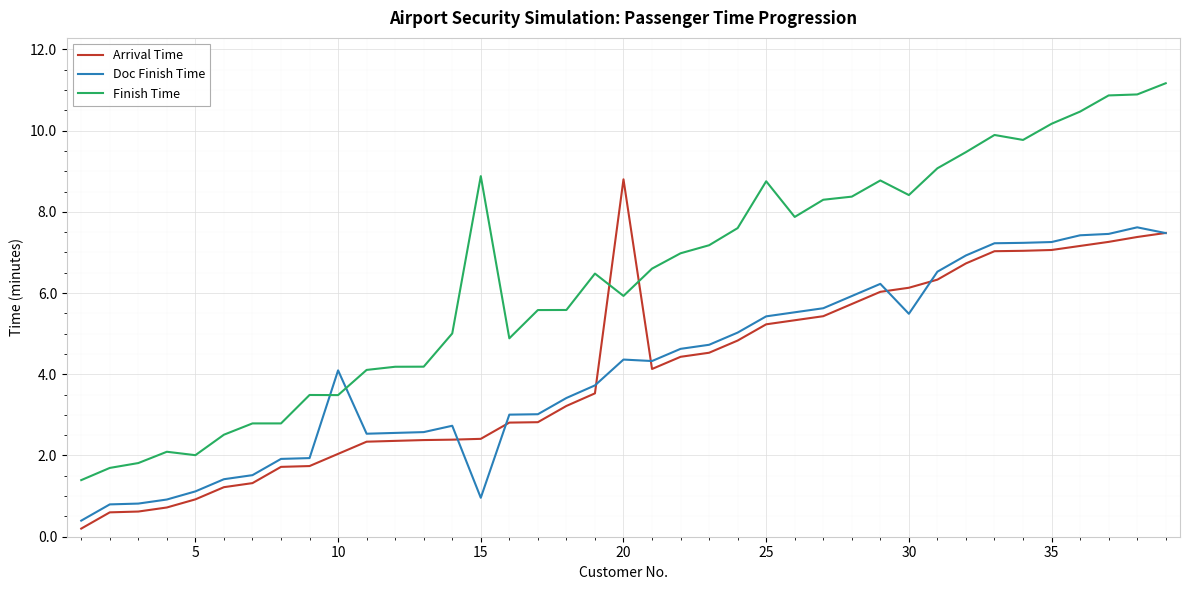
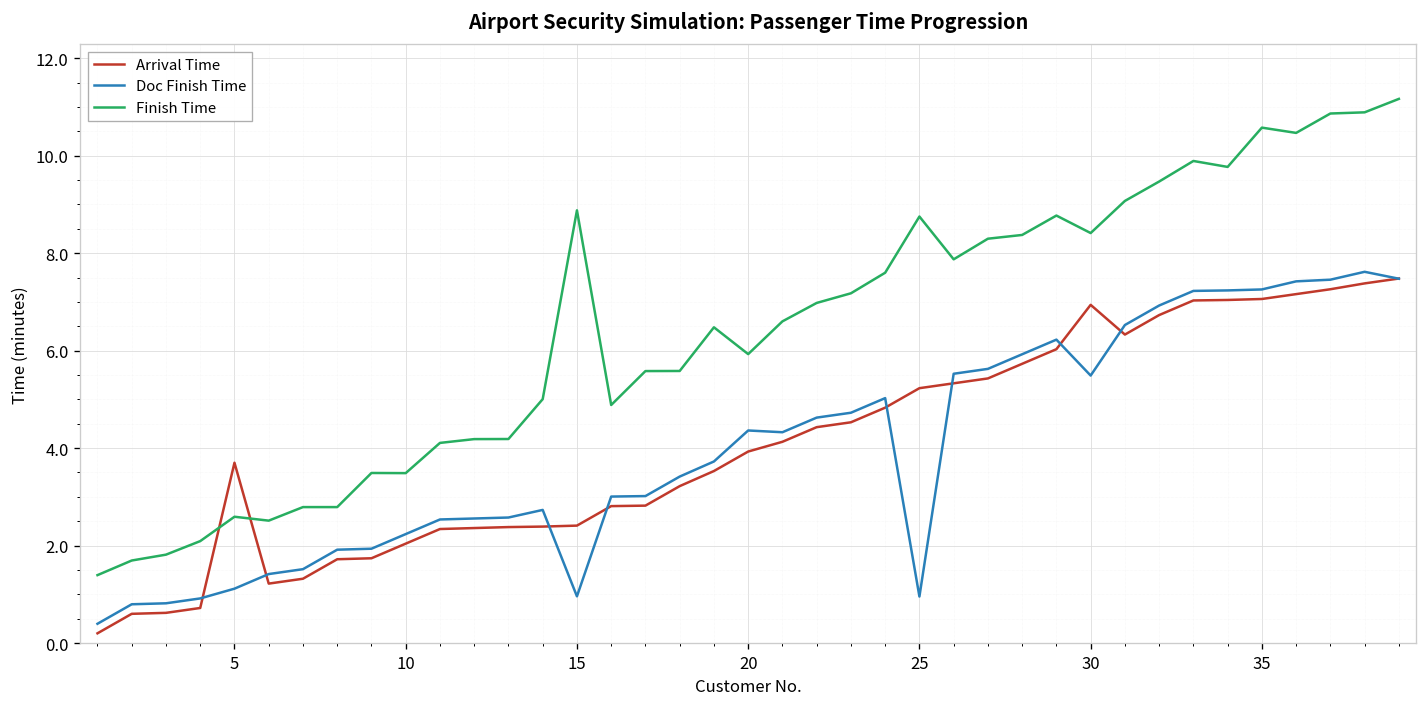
  {
    "Arrival Time": {
-     "5": 0.9,
+     "5": 3.7,
      "10": 2.0,
      "15": 2.4,
-     "20": 8.8,
+     "20": 3.9,
      "25": 5.2,
-     "30": 6.1,
+     "30": 6.9,
      "35": 7.1
    },
    "Doc Finish Time": {
      "5": 1.1,
-     "10": 4.1,
+     "10": 2.2,
      "15": 1.0,
      "20": 4.4,
-     "25": 5.4,
+     "25": 1.0,
      "30": 5.5,
      "35": 7.3
    },
    "Finish Time": {
-     "5": 2.0,
+     "5": 2.6,
      "10": 3.5,
      "15": 8.9,
      "20": 5.9,
      "25": 8.8,
      "30": 8.4,
-     "35": 10.2
+     "35": 10.6
    }
  }
